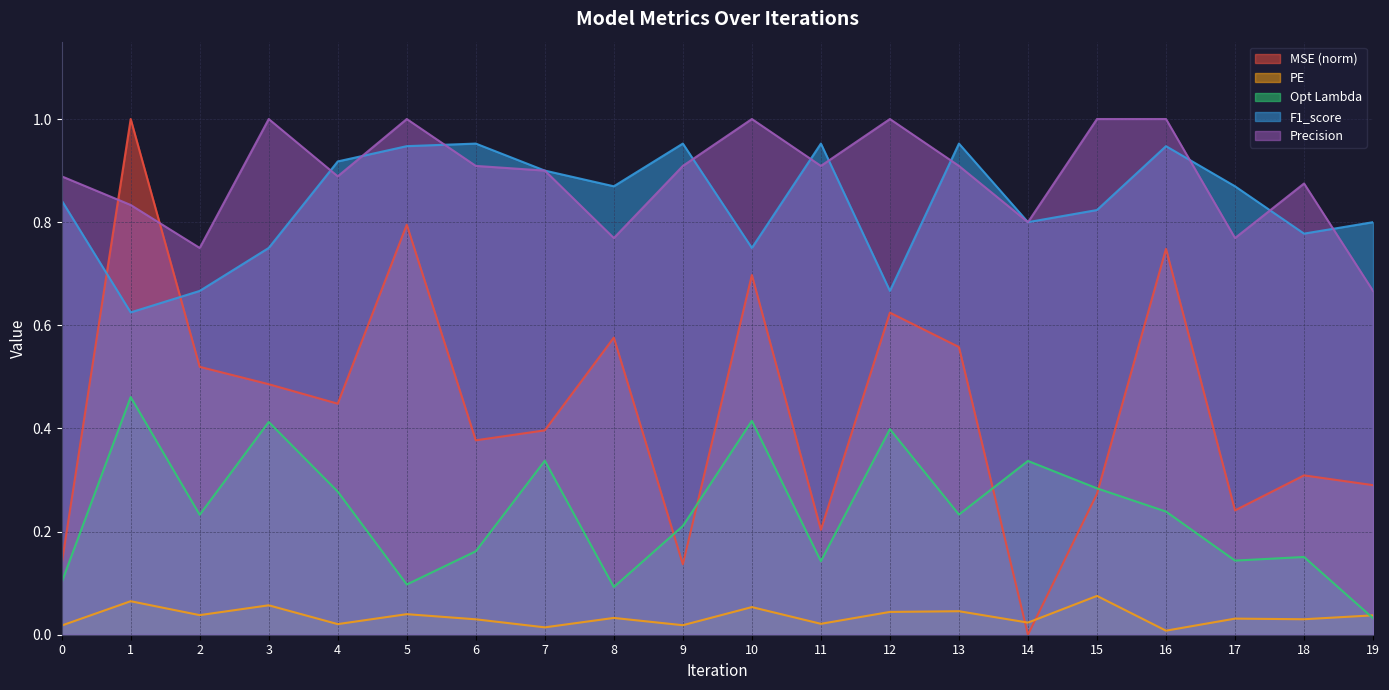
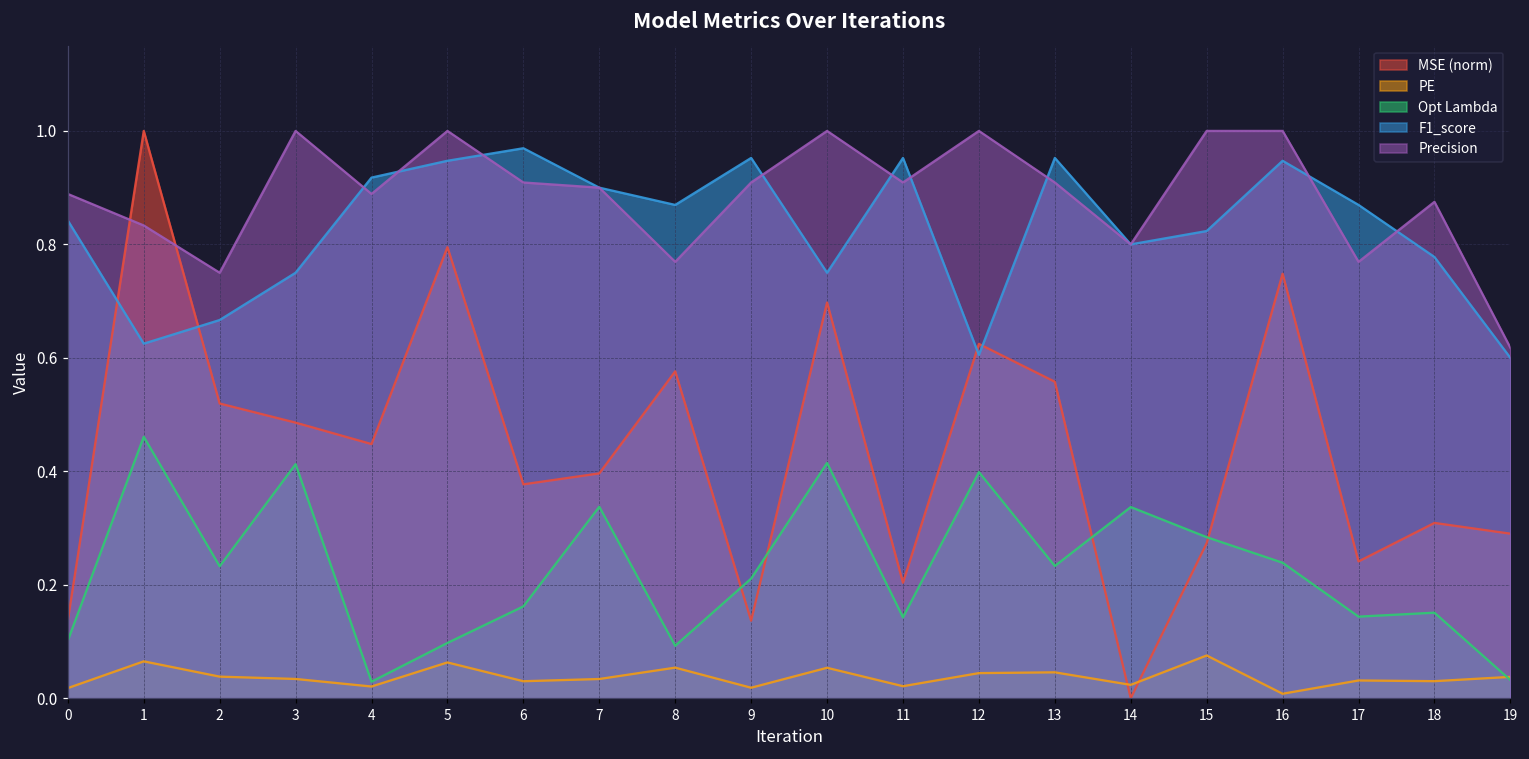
  {
    "MSE (norm)": {
      "0": 0.14,
      "1": 1.00,
      "2": 0.52,
      "3": 0.49,
      "4": 0.45,
      "5": 0.80,
      "6": 0.38,
      "7": 0.40,
      "8": 0.58,
      "9": 0.14,
      "10": 0.70,
      "11": 0.20,
      "12": 0.62,
      "13": 0.56,
      "14": 0.00,
      "15": 0.27,
      "16": 0.75,
      "17": 0.24,
      "18": 0.31,
      "19": 0.29
    },
    "PE": {
      "0": 0.02,
      "1": 0.06,
      "2": 0.04,
-     "3": 0.06,
+     "3": 0.03,
      "4": 0.02,
-     "5": 0.04,
+     "5": 0.06,
      "6": 0.03,
-     "7": 0.01,
-     "8": 0.03,
+     "7": 0.03,
+     "8": 0.05,
      "9": 0.02,
      "10": 0.05,
      "11": 0.02,
      "12": 0.04,
      "13": 0.05,
      "14": 0.02,
      "15": 0.08,
      "16": 0.01,
      "17": 0.03,
      "18": 0.03,
      "19": 0.04
    },
    "Opt Lambda": {
      "0": 0.10,
      "1": 0.46,
      "2": 0.23,
      "3": 0.41,
-     "4": 0.28,
+     "4": 0.03,
      "5": 0.10,
      "6": 0.16,
      "7": 0.34,
      "8": 0.09,
      "9": 0.21,
      "10": 0.41,
      "11": 0.14,
      "12": 0.40,
      "13": 0.23,
      "14": 0.34,
      "15": 0.28,
      "16": 0.24,
      "17": 0.14,
      "18": 0.15,
      "19": 0.03
    },
    "F1_score": {
      "0": 0.84,
      "1": 0.63,
      "2": 0.67,
      "3": 0.75,
      "4": 0.92,
      "5": 0.95,
-     "6": 0.95,
+     "6": 0.97,
      "8": 0.87,
      "9": 0.95,
      "10": 0.75,
      "11": 0.95,
-     "12": 0.67,
+     "12": 0.61,
      "13": 0.95,
      "15": 0.82,
      "16": 0.95,
      "17": 0.87,
      "18": 0.78,
-     "19": 0.8
+     "19": 0.6
    },
    "Precision": {
      "0": 0.89,
      "1": 0.83,
      "2": 0.75,
      "3": 1.00,
      "4": 0.89,
      "5": 1.00,
      "6": 0.91,
      "8": 0.77,
      "9": 0.91,
      "10": 1.00,
      "11": 0.91,
      "12": 1.00,
      "13": 0.91,
      "15": 1.00,
      "16": 1.00,
      "17": 0.77,
      "18": 0.88,
-     "19": 0.67
+     "19": 0.62
    }
  }
